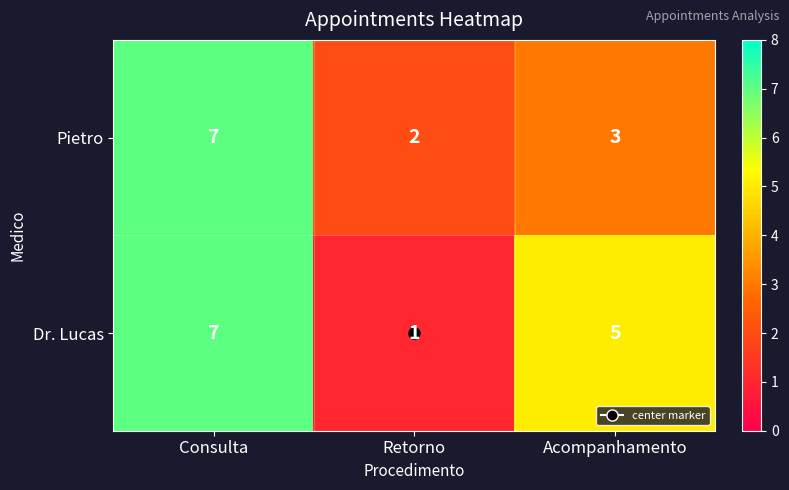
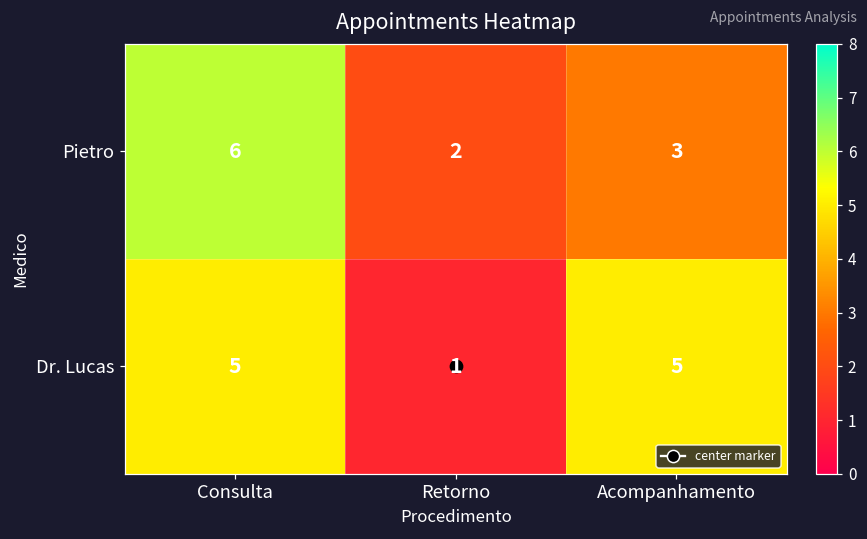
  {
    "Pietro": {
-     "Consulta": 7,
+     "Consulta": 6,
      "Retorno": 2,
      "Acompanhamento": 3
    },
    "Dr. Lucas": {
-     "Consulta": 7,
+     "Consulta": 5,
      "Acompanhamento": 5
    }
  }
